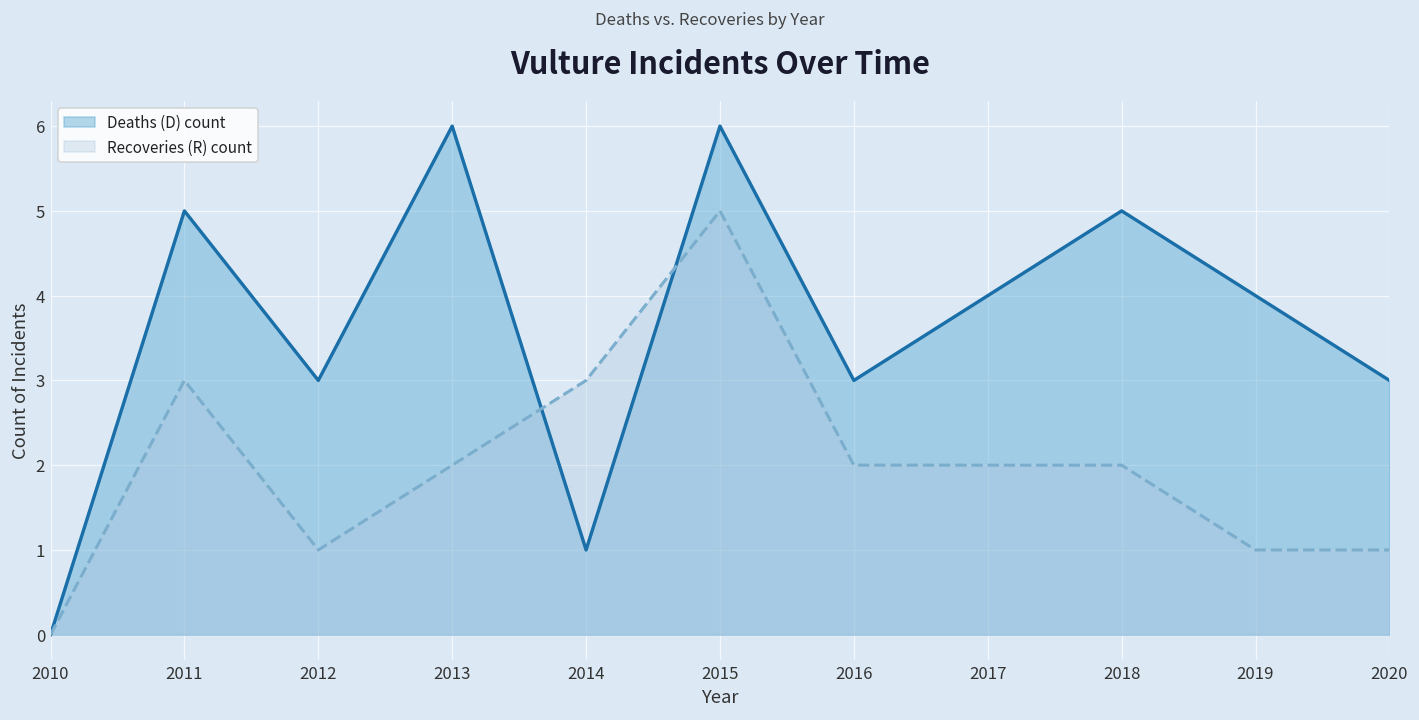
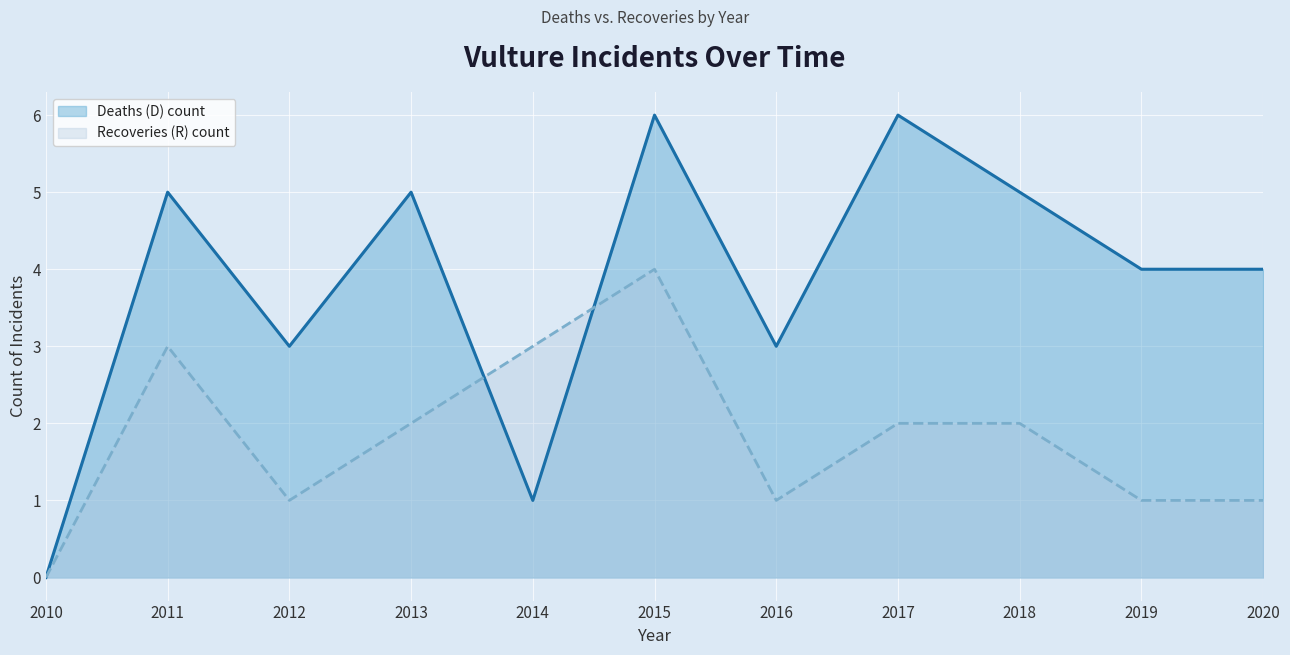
  {
    "Deaths (D) count": {
      "2011": 5,
      "2012": 3,
-     "2013": 6,
+     "2013": 5,
      "2014": 1,
      "2015": 6,
      "2016": 3,
-     "2017": 4,
+     "2017": 6,
      "2018": 5,
      "2019": 4,
-     "2020": 3
+     "2020": 4
    },
    "Recoveries (R) count": {
      "2011": 3,
      "2012": 1,
      "2013": 2,
      "2014": 3,
-     "2015": 5,
-     "2016": 2,
+     "2015": 4,
+     "2016": 1,
      "2017": 2,
      "2018": 2,
      "2019": 1,
      "2020": 1
    }
  }
